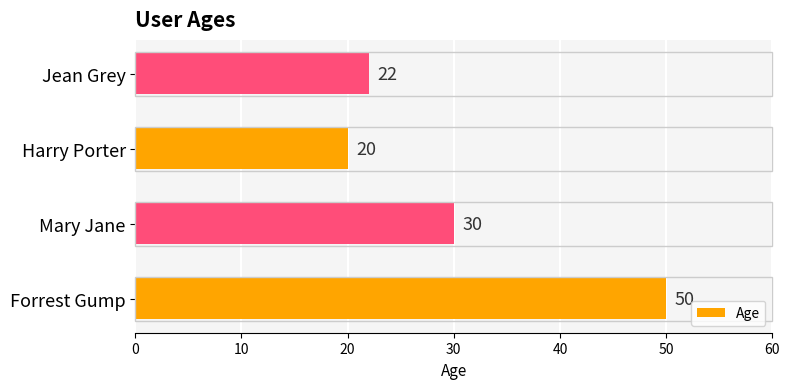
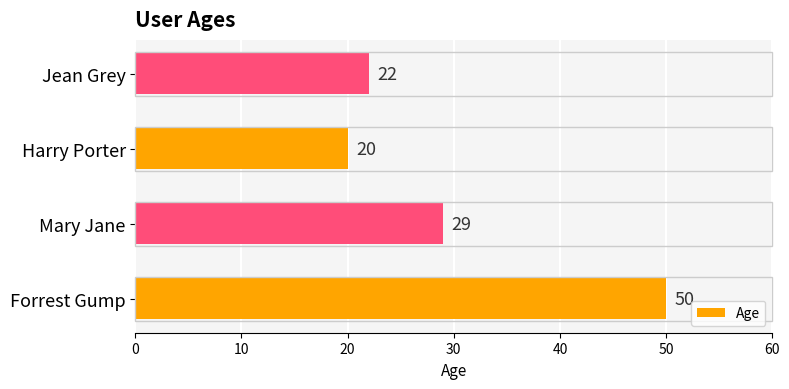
  {
    "Jean Grey": 22,
    "Harry Porter": 20,
-   "Mary Jane": 30
+   "Mary Jane": 29
  }
